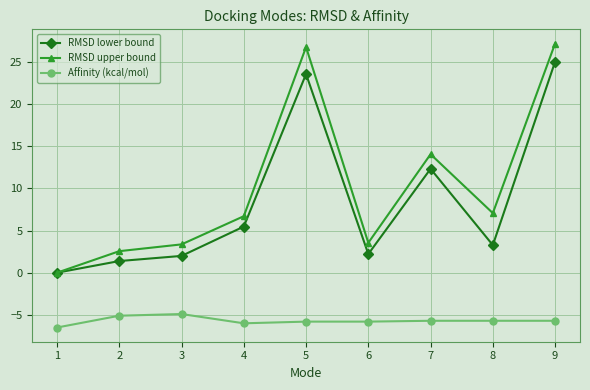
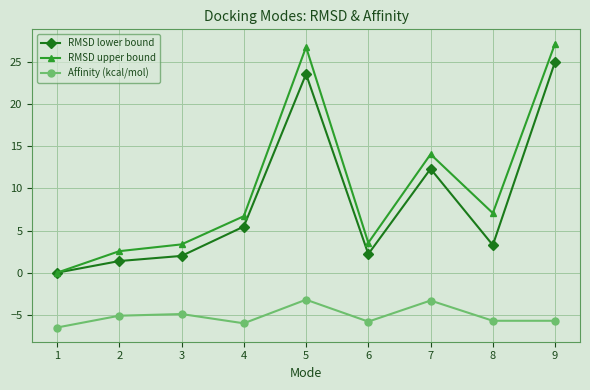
  {
    "Affinity (kcal/mol)": {
      "1": -7,
      "2": -5,
      "3": -5,
      "4": -6,
-     "5": -6,
+     "5": -3,
      "6": -6,
-     "7": -6,
+     "7": -3,
      "8": -6,
      "9": -6
    }
  }
